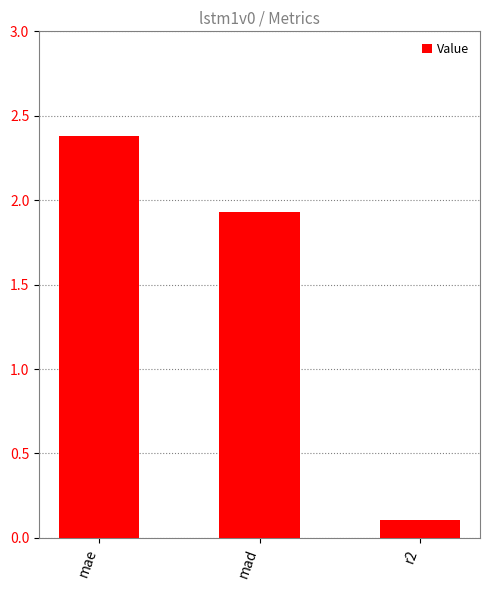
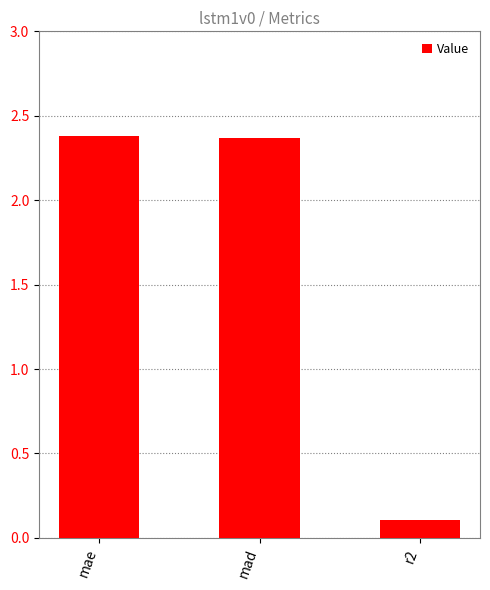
  {
    "mae": 2.38,
-   "mad": 1.93,
+   "mad": 2.37,
    "r2": 0.11
  }
